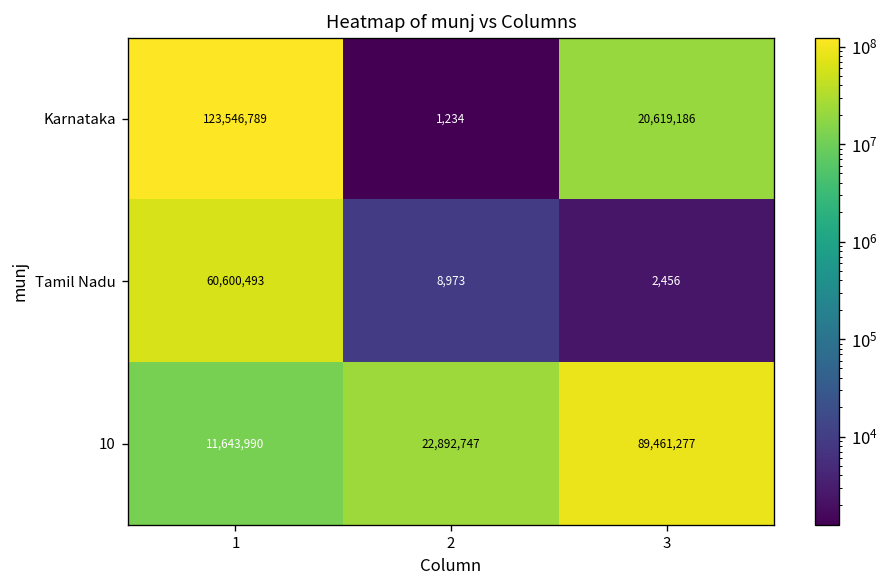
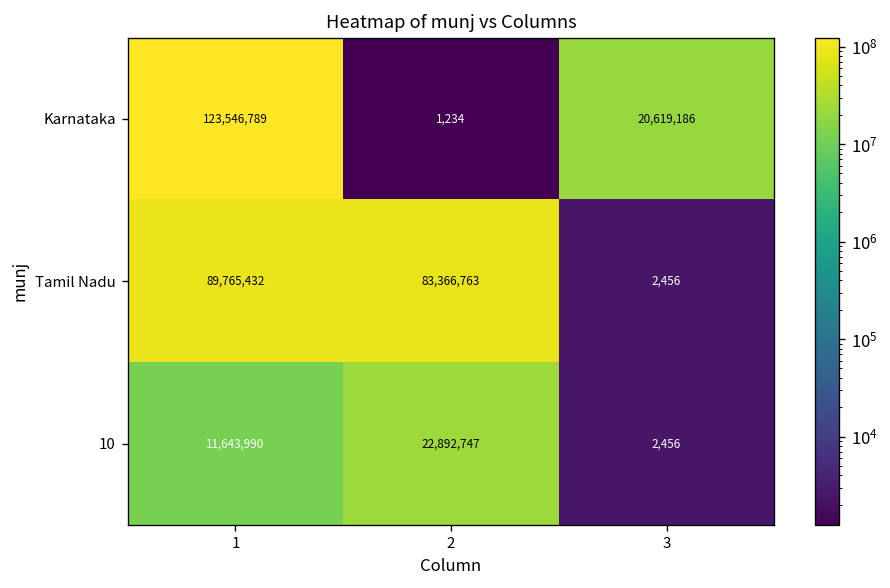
  {
    "Karnataka": {
      "1": "123,546,789",
      "2": "1,234",
      "3": "20,619,186"
    },
    "Tamil Nadu": {
-     "1": "60,600,493",
-     "2": "8,973",
+     "1": "89,765,432",
+     "2": "83,366,763",
      "3": "2,456"
    },
    "10": {
      "1": "11,643,990",
      "2": "22,892,747",
-     "3": "89,461,277"
+     "3": "2,456"
    }
  }
